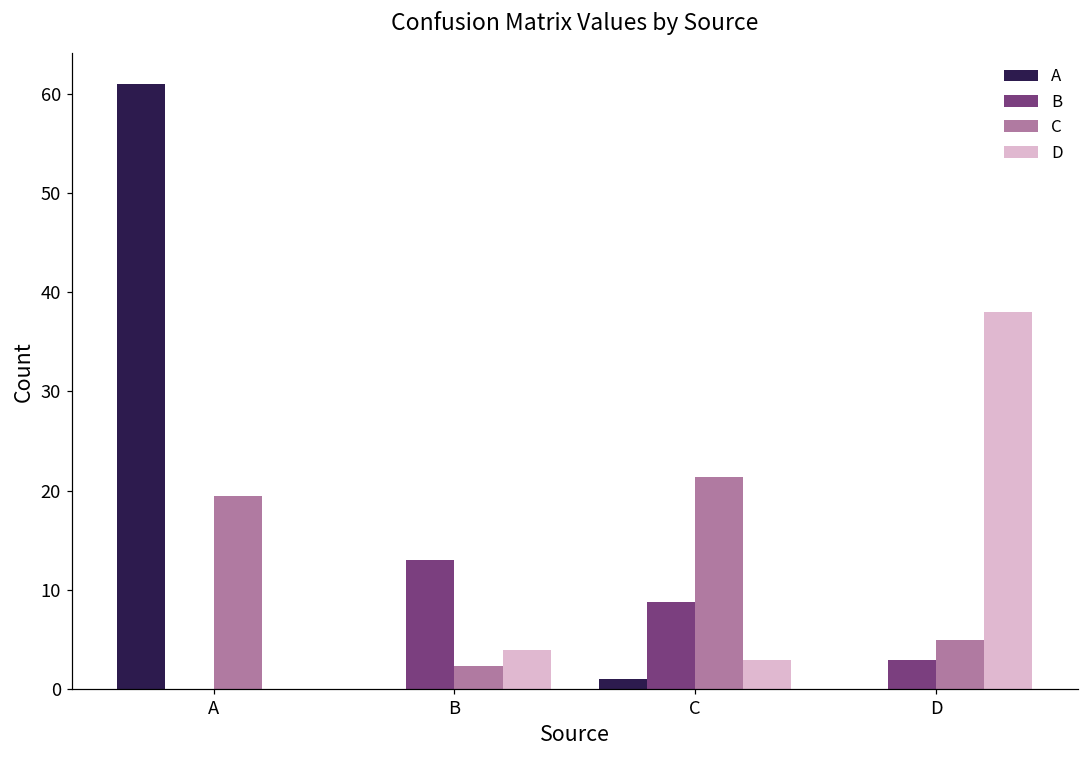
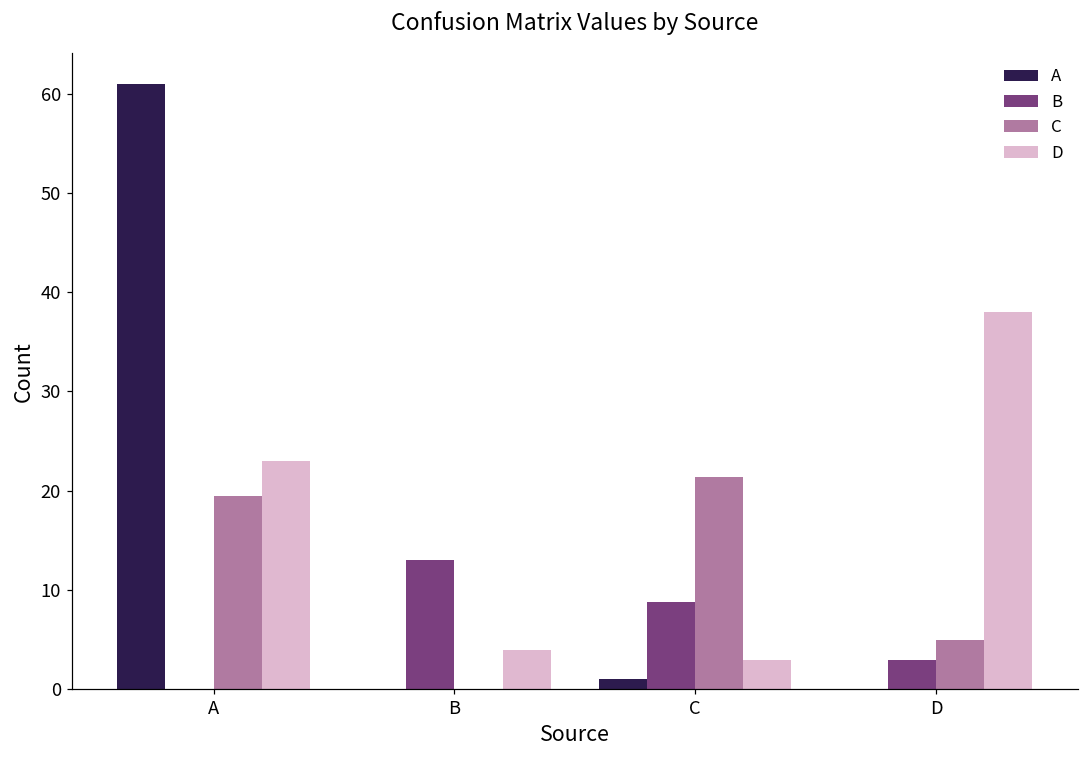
  {
    "A": {
      "A": 61,
      "B": 0,
      "C": 1,
      "D": 0
    },
    "B": {
      "A": 0,
      "B": 13,
      "C": 9,
      "D": 3
    },
    "C": {
      "A": 20,
-     "B": 2,
+     "B": 0,
      "C": 21,
      "D": 5
    },
    "D": {
-     "A": 0,
+     "A": 23,
      "B": 4,
      "C": 3,
      "D": 38
    }
  }
